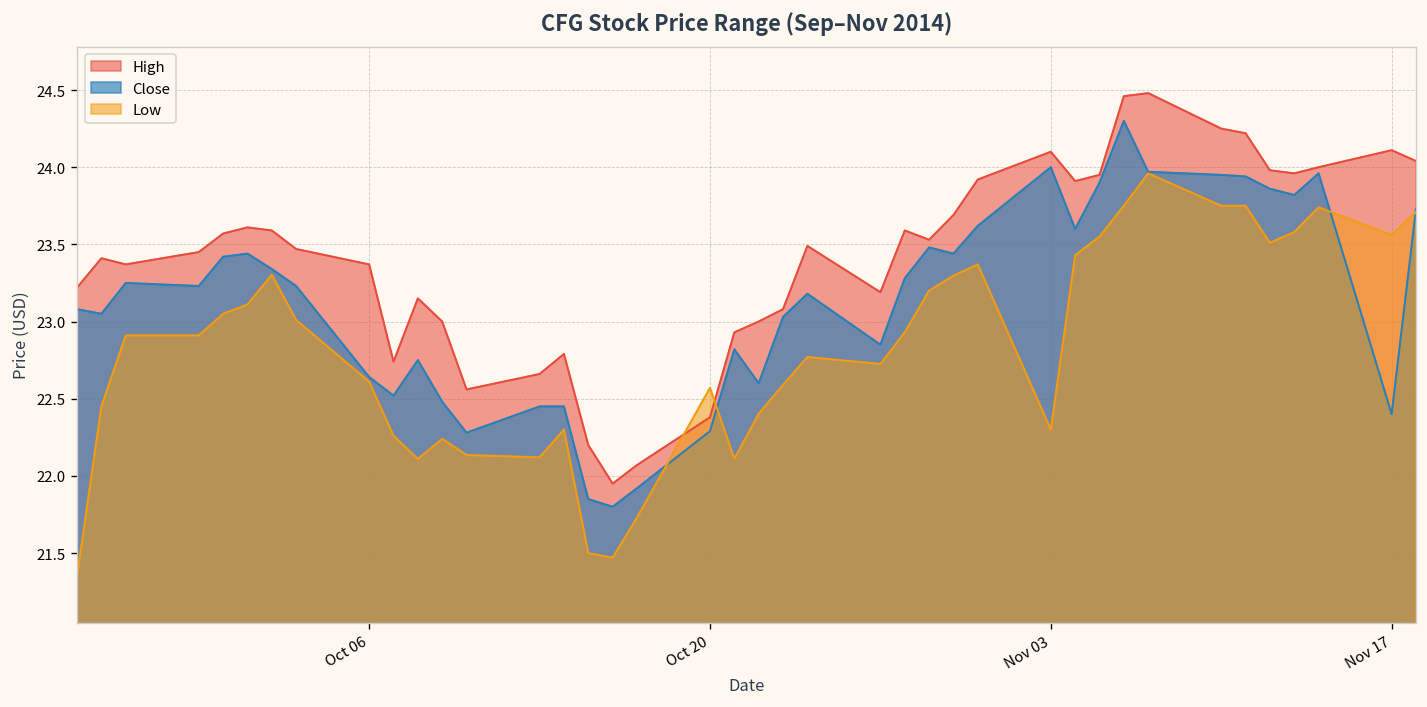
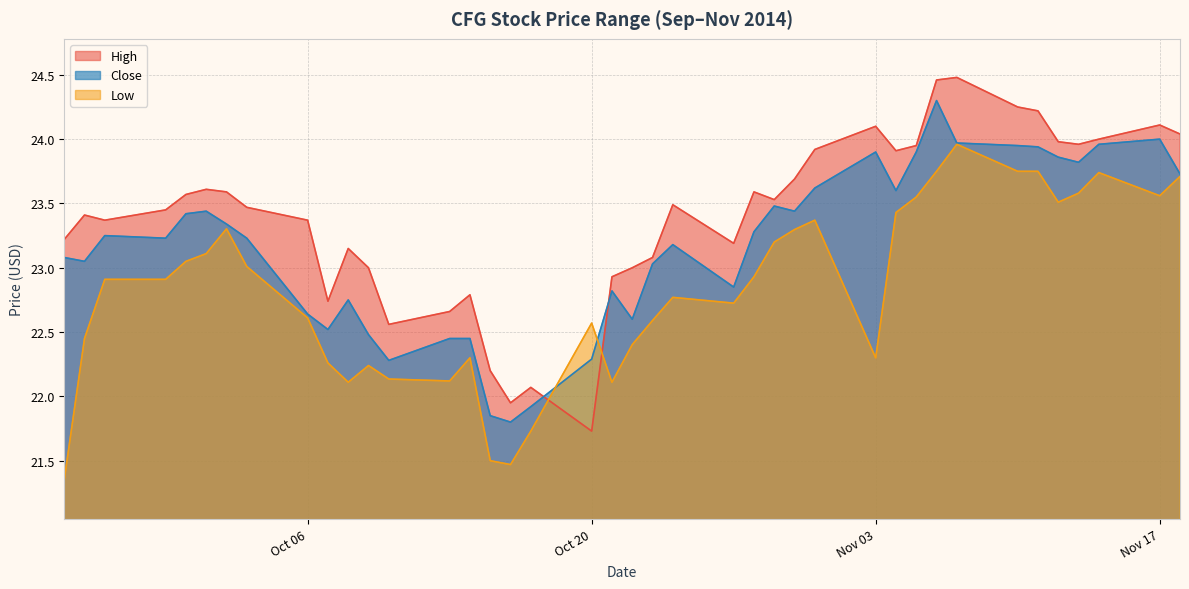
  {
    "High": {
      "Oct 06": 23.37,
-     "Oct 20": 22.38,
+     "Oct 20": 21.73,
      "Nov 03": 24.10,
      "Nov 17": 24.11
    },
    "Close": {
      "Oct 06": 22.64,
      "Oct 20": 22.3,
-     "Nov 03": 24.0,
-     "Nov 17": 22.4
+     "Nov 03": 23.9,
+     "Nov 17": 24.0
    },
    "Low": {
      "Oct 06": 22.61,
      "Oct 20": 22.57,
      "Nov 03": 22.30,
      "Nov 17": 23.56
    }
  }
